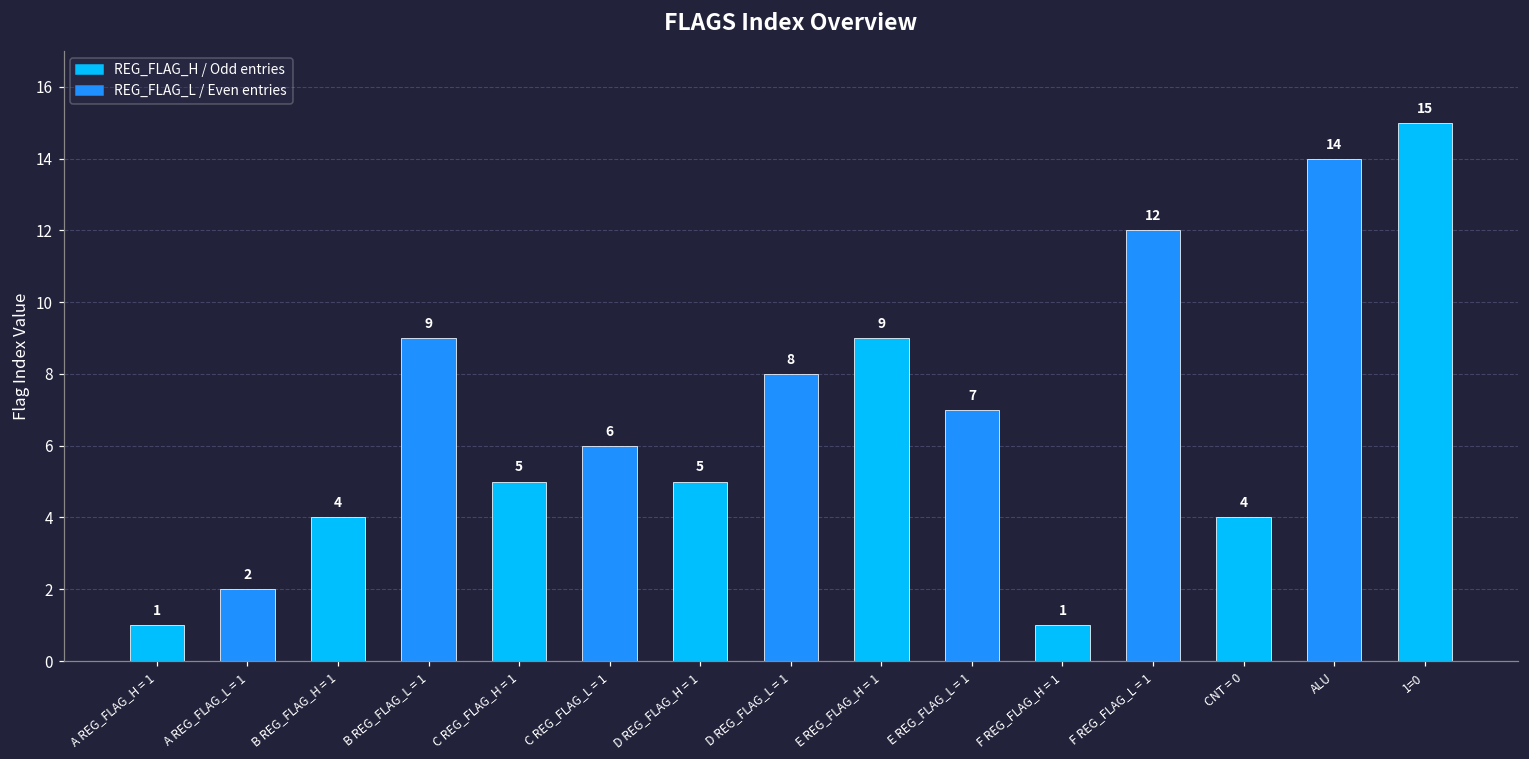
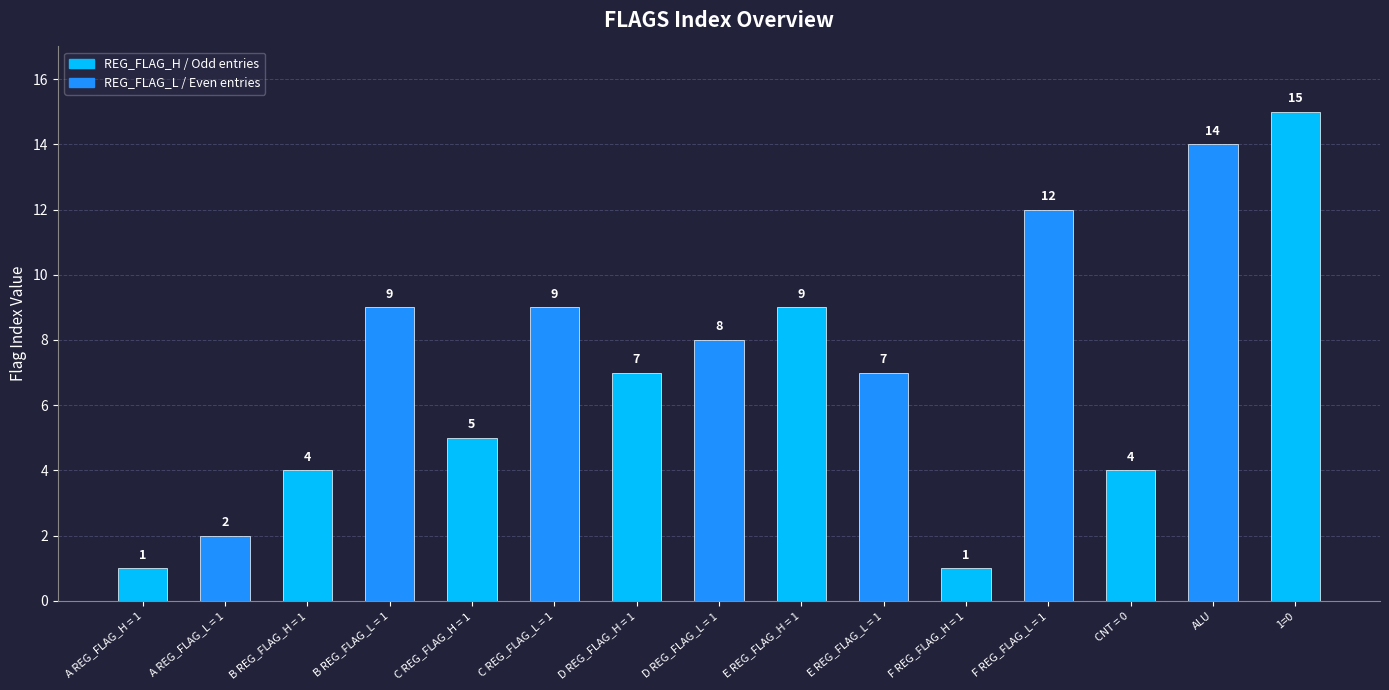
  {
    "A REG_FLAG_H = 1": 1,
    "A REG_FLAG_L = 1": 2,
    "B REG_FLAG_H = 1": 4,
    "B REG_FLAG_L = 1": 9,
    "C REG_FLAG_H = 1": 5,
-   "C REG_FLAG_L = 1": 6,
-   "D REG_FLAG_H = 1": 5,
+   "C REG_FLAG_L = 1": 9,
+   "D REG_FLAG_H = 1": 7,
    "D REG_FLAG_L = 1": 8,
    "E REG_FLAG_H = 1": 9,
    "E REG_FLAG_L = 1": 7,
    "F REG_FLAG_H = 1": 1,
    "F REG_FLAG_L = 1": 12,
    "CNT = 0": 4,
    "ALU": 14,
    "1=0": 15
  }
